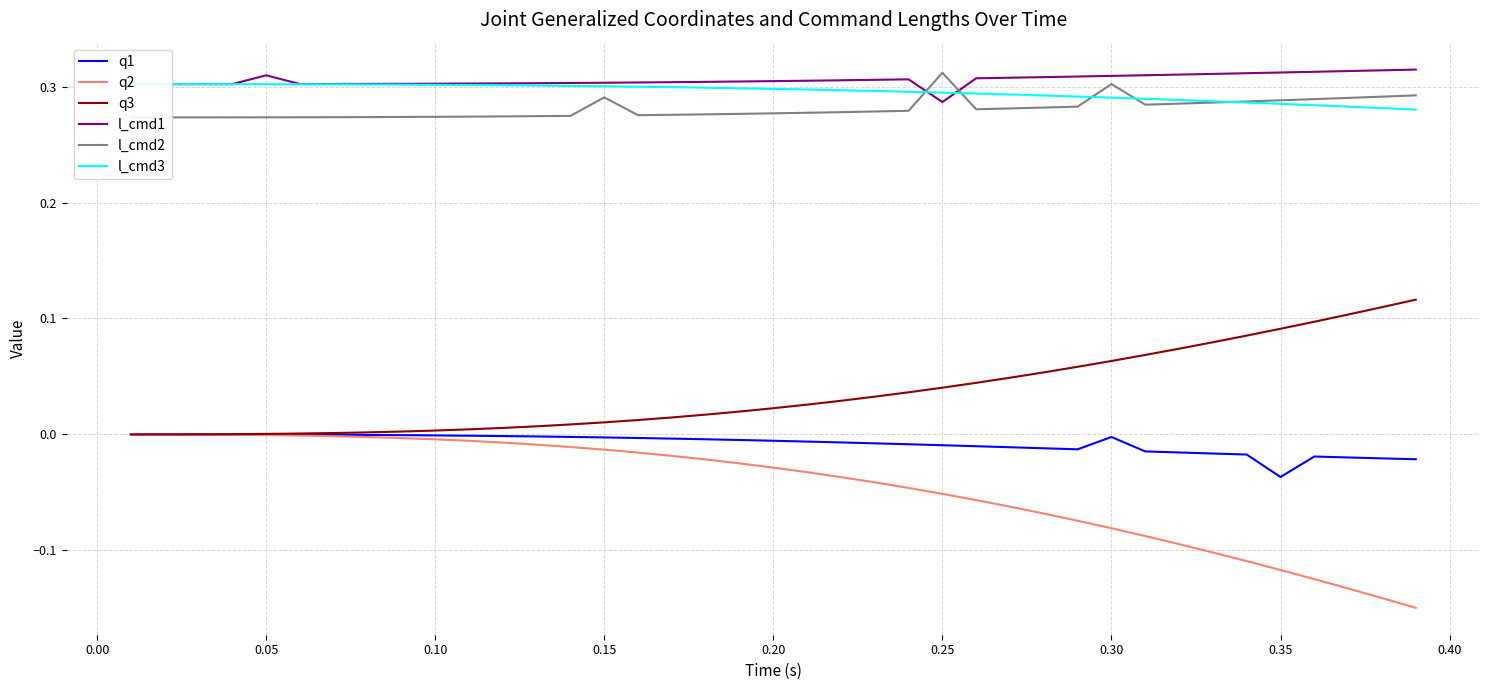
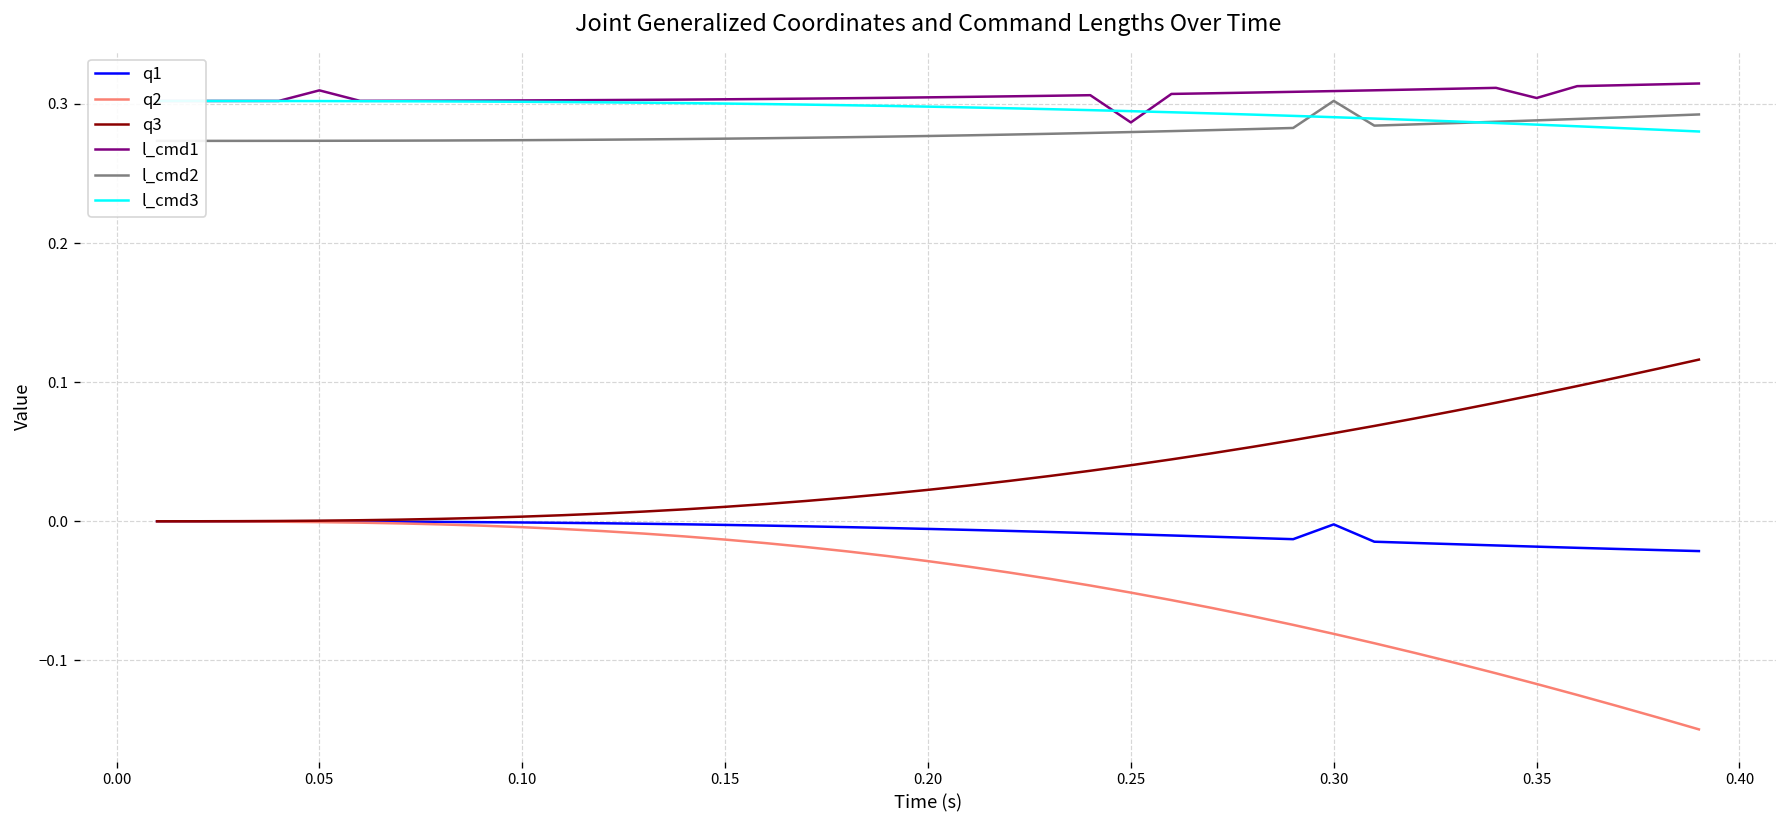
  {
    "q1": {
      "0.10": -0.001,
      "0.15": -0.003,
      "0.20": -0.005,
      "0.25": -0.009,
      "0.30": -0.002,
-     "0.35": -0.037
+     "0.35": -0.018
    },
    "q2": {
      "0.10": -0.004,
      "0.15": -0.013,
      "0.20": -0.029,
      "0.25": -0.051,
      "0.30": -0.081,
      "0.35": -0.117
    },
    "q3": {
      "0.10": 0.003,
      "0.15": 0.010,
      "0.20": 0.023,
      "0.25": 0.040,
      "0.30": 0.063,
      "0.35": 0.091
    },
    "l_cmd1": {
      "0.05": 0.310,
      "0.15": 0.303,
      "0.20": 0.305,
      "0.25": 0.287,
      "0.30": 0.309,
-     "0.35": 0.312
+     "0.35": 0.304
    },
    "l_cmd2": {
      "0.05": 0.273,
      "0.10": 0.274,
-     "0.15": 0.291,
+     "0.15": 0.275,
      "0.20": 0.277,
-     "0.25": 0.312,
+     "0.25": 0.280,
      "0.30": 0.302,
      "0.35": 0.288
    },
    "l_cmd3": {
      "0.05": 0.302,
      "0.15": 0.300,
      "0.20": 0.298,
      "0.25": 0.295,
      "0.30": 0.290,
      "0.35": 0.285
    }
  }
